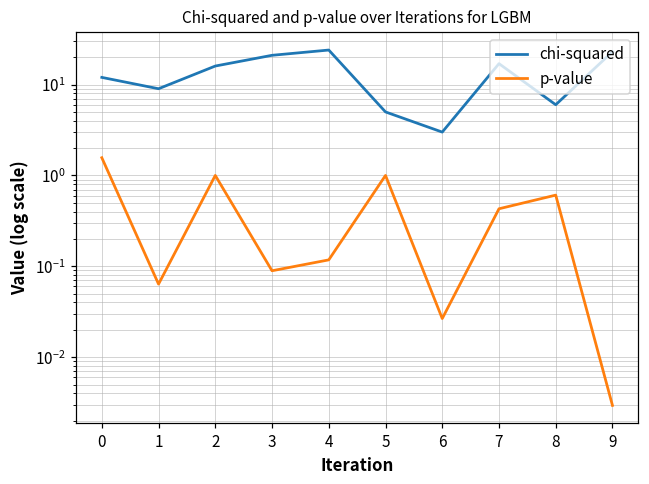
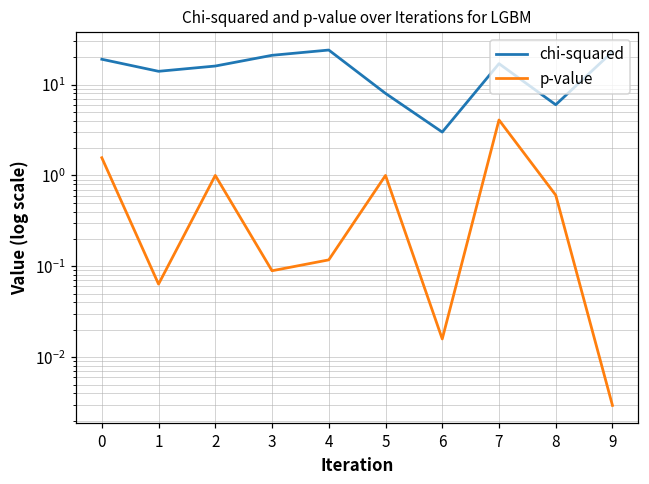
  {
    "chi-squared": {
-     "0": 12,
-     "1": 9,
+     "0": 19,
+     "1": 14,
      "2": 16,
      "3": 21,
      "4": 24,
-     "5": 5,
+     "5": 8,
      "6": 3,
      "8": 6
    },
    "p-value": {
      "0": 1.6,
      "1": 0.06,
      "2": 1.0,
      "3": 0.09,
      "4": 0.12,
      "5": 1.0,
-     "6": 0.027,
-     "7": 0.4,
+     "6": 0.016,
+     "7": 4,
      "8": 0.6,
      "9": 0.003
    }
  }
